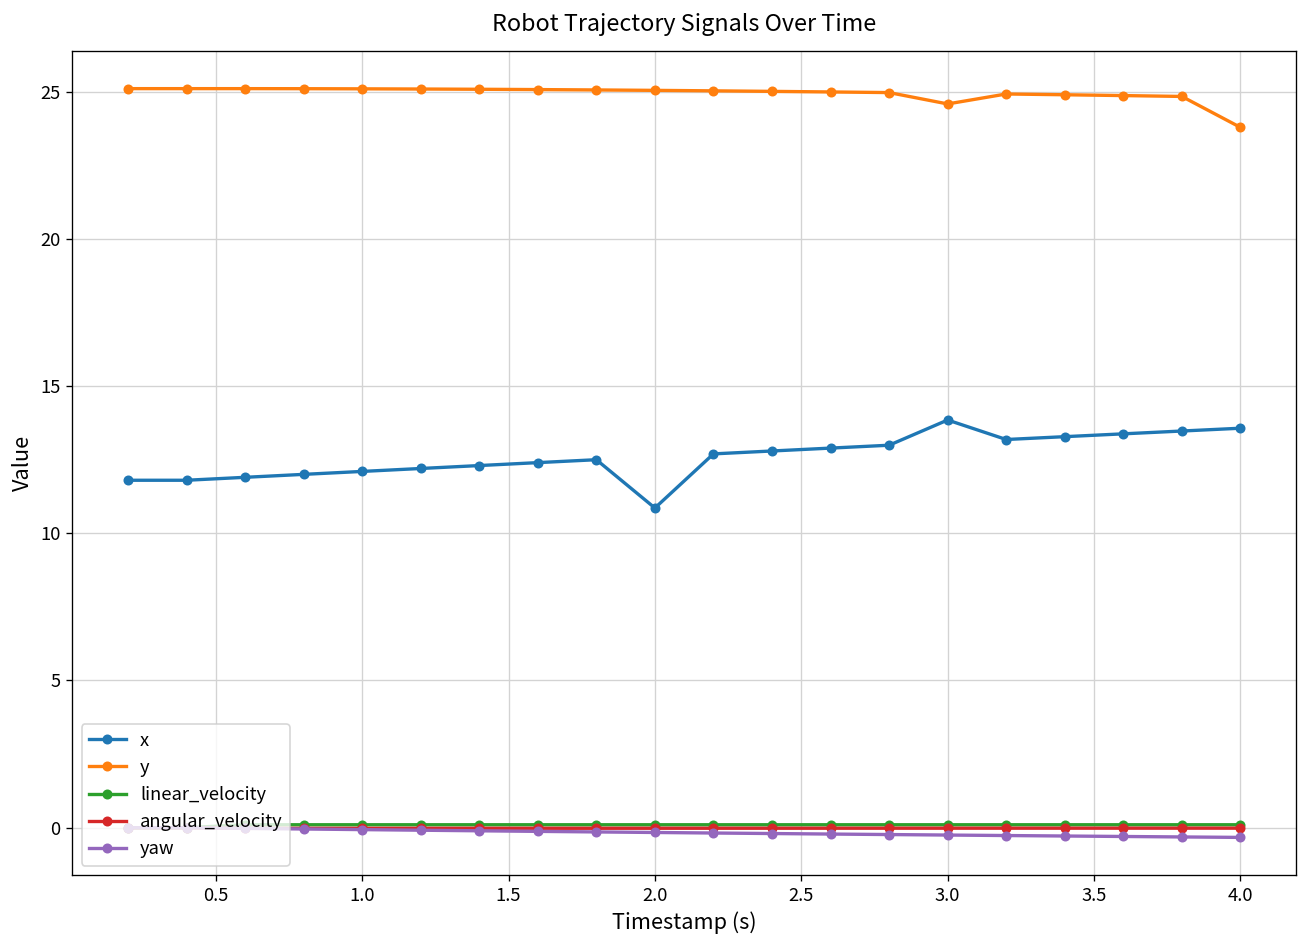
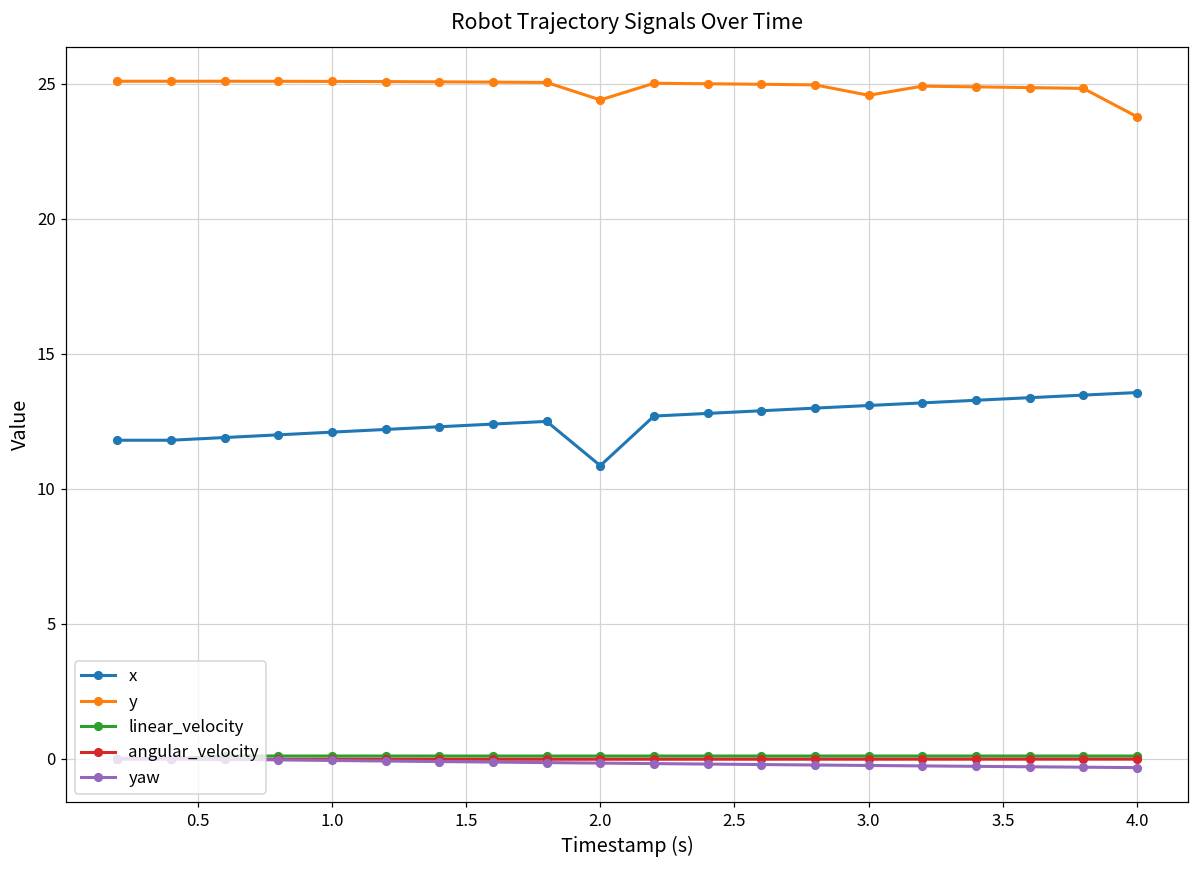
  {
    "x": {
      "1.0": 12.1,
      "2.0": 10.9,
-     "3.0": 13.8,
+     "3.0": 13.1,
      "4.0": 13.6
    },
    "y": {
      "1.0": 25.1,
-     "2.0": 25.0,
+     "2.0": 24.4,
      "3.0": 24.6,
      "4.0": 23.8
    },
    "linear_velocity": {
      "1.0": 0.1,
      "2.0": 0.1,
      "3.0": 0.1,
      "4.0": 0.1
    },
    "angular_velocity": {
      "2.0": 0.0,
      "3.0": 0.0,
      "4.0": 0.0
    },
    "yaw": {
      "2.0": -0.2,
      "3.0": -0.2,
      "4.0": -0.3
    }
  }
